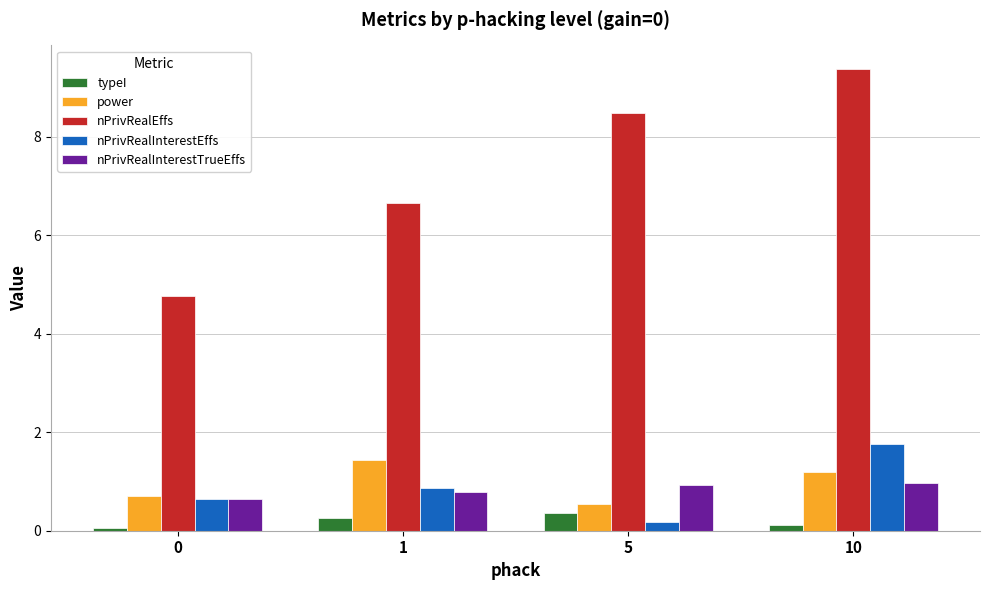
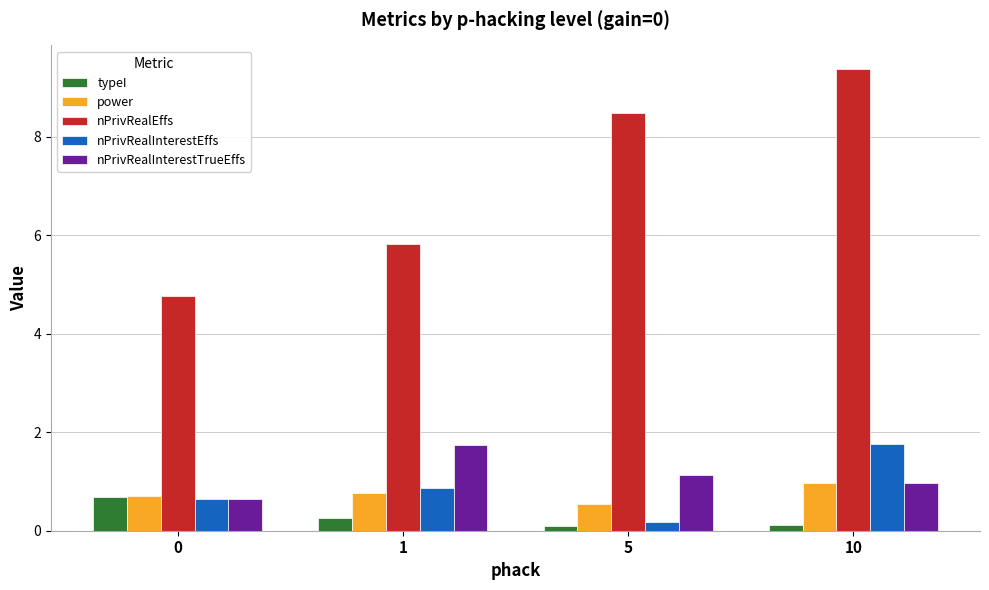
  {
    "typeI": {
-     "0": 0.1,
+     "0": 0.7,
      "1": 0.3,
-     "5": 0.4,
+     "5": 0.1,
      "10": 0.1
    },
    "power": {
      "0": 0.7,
-     "1": 1.4,
+     "1": 0.8,
      "5": 0.5,
-     "10": 1.2
+     "10": 1.0
    },
    "nPrivRealEffs": {
      "0": 4.8,
-     "1": 6.6,
+     "1": 5.8,
      "5": 8.5,
      "10": 9.4
    },
    "nPrivRealInterestEffs": {
      "0": 0.6,
      "1": 0.9,
      "5": 0.2,
      "10": 1.8
    },
    "nPrivRealInterestTrueEffs": {
      "0": 0.6,
-     "1": 0.8,
-     "5": 0.9,
+     "1": 1.7,
+     "5": 1.1,
      "10": 1.0
    }
  }
